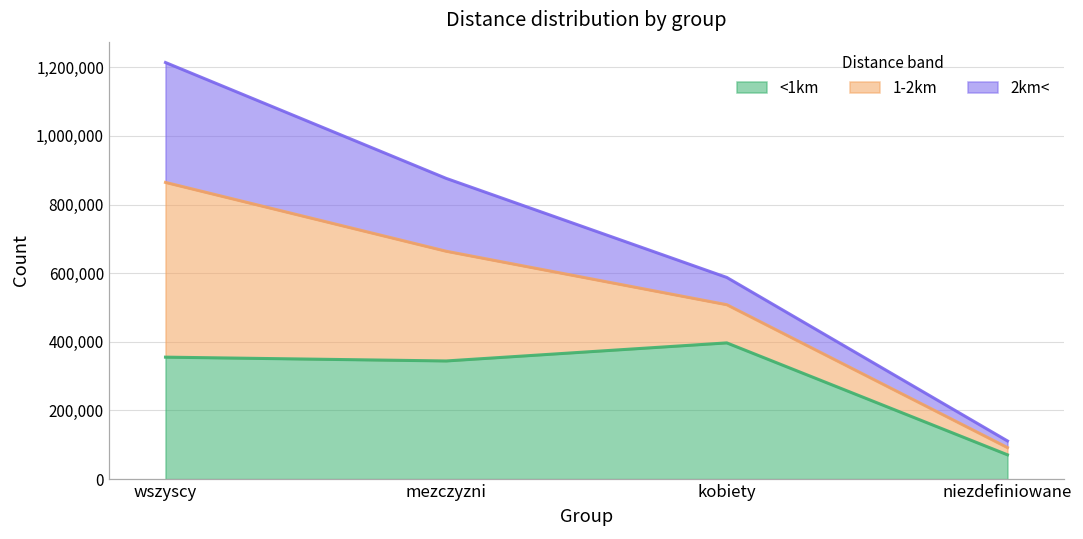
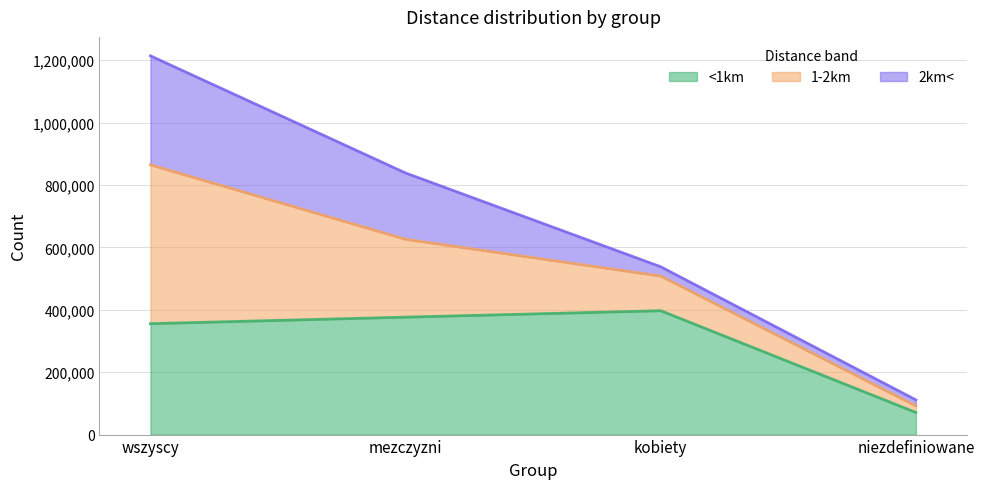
  {
    "<1km": {
      "wszyscy": "360,000",
-     "mezczyzni": "340,000",
+     "mezczyzni": "380,000",
      "kobiety": "400,000",
      "niezdefiniowane": "70,000"
    },
    "1-2km": {
      "wszyscy": "510,000",
-     "mezczyzni": "320,000",
+     "mezczyzni": "250,000",
      "kobiety": "110,000",
      "niezdefiniowane": "20,000"
    },
    "2km<": {
      "wszyscy": "350,000",
      "mezczyzni": "210,000",
-     "kobiety": "80,000",
+     "kobiety": "30,000",
      "niezdefiniowane": "20,000"
    }
  }
